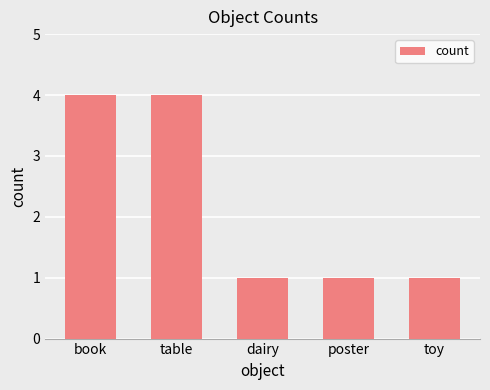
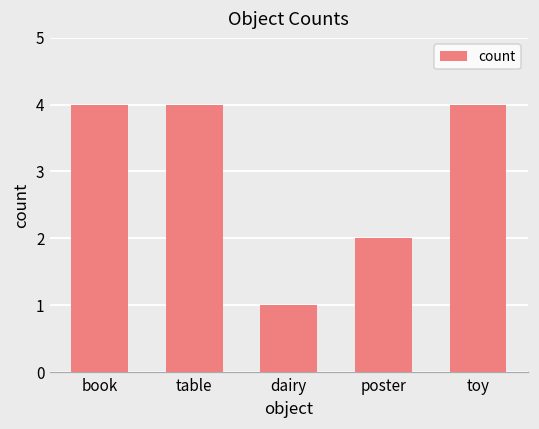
  {
    "book": 4,
    "table": 4,
    "dairy": 1,
-   "poster": 1,
-   "toy": 1
+   "poster": 2,
+   "toy": 4
  }
